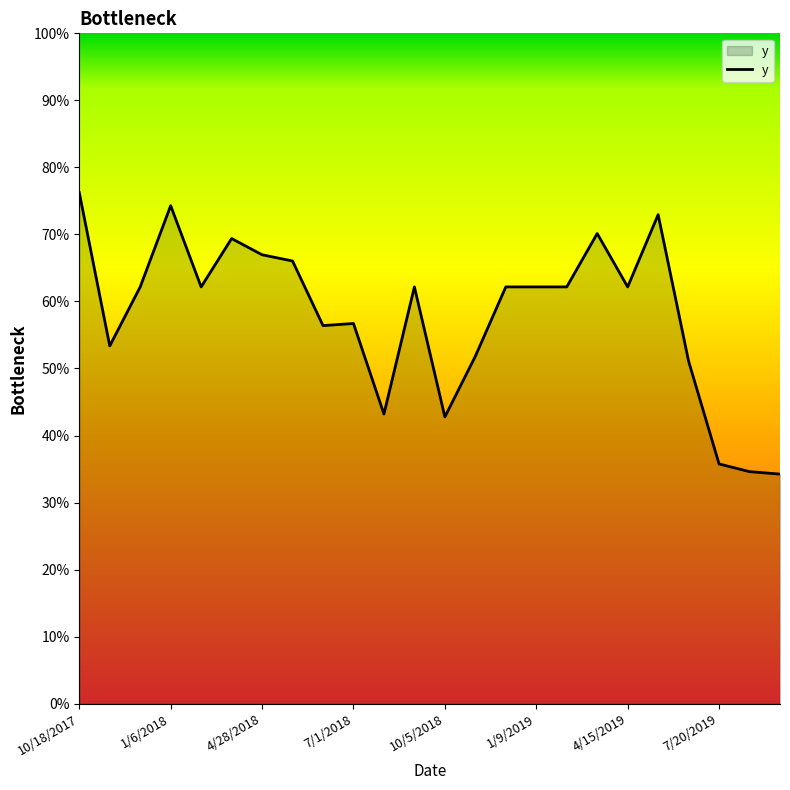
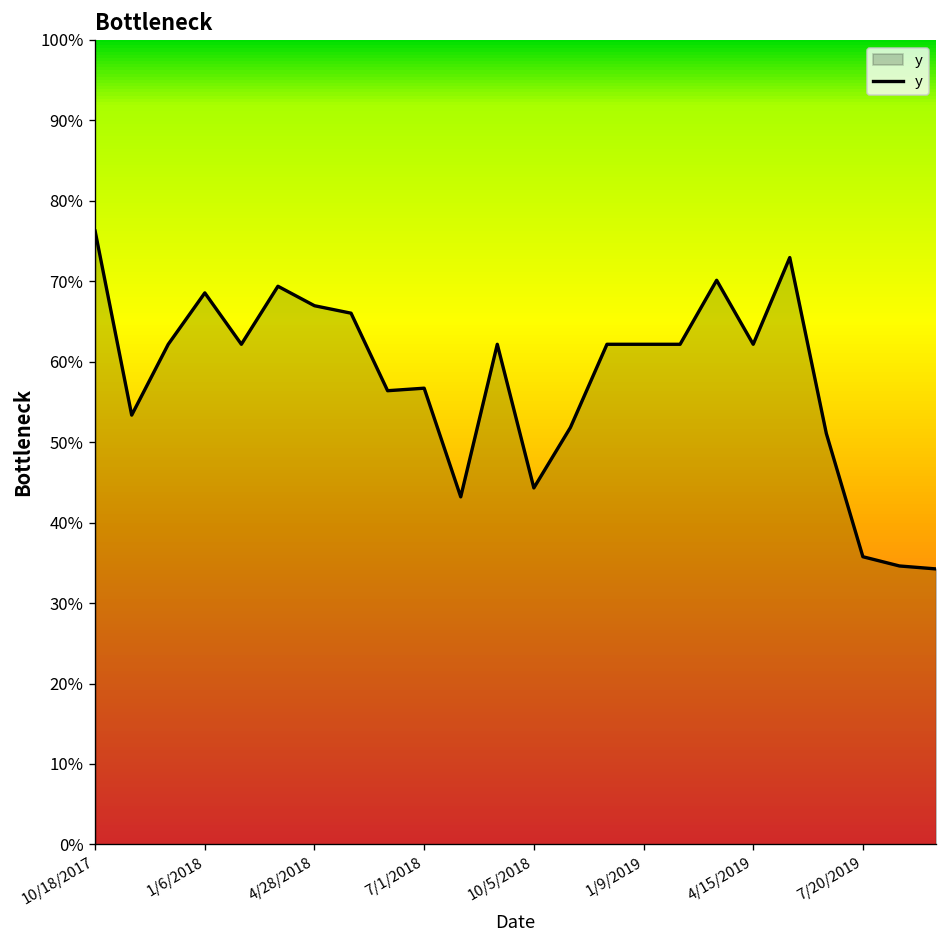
  {
    "10/18/2017": "76%",
-   "1/6/2018": "74%",
+   "1/6/2018": "69%",
    "4/28/2018": "67%",
    "7/1/2018": "57%",
-   "10/5/2018": "43%",
+   "10/5/2018": "44%",
    "1/9/2019": "62%",
    "4/15/2019": "62%",
    "7/20/2019": "36%"
  }
